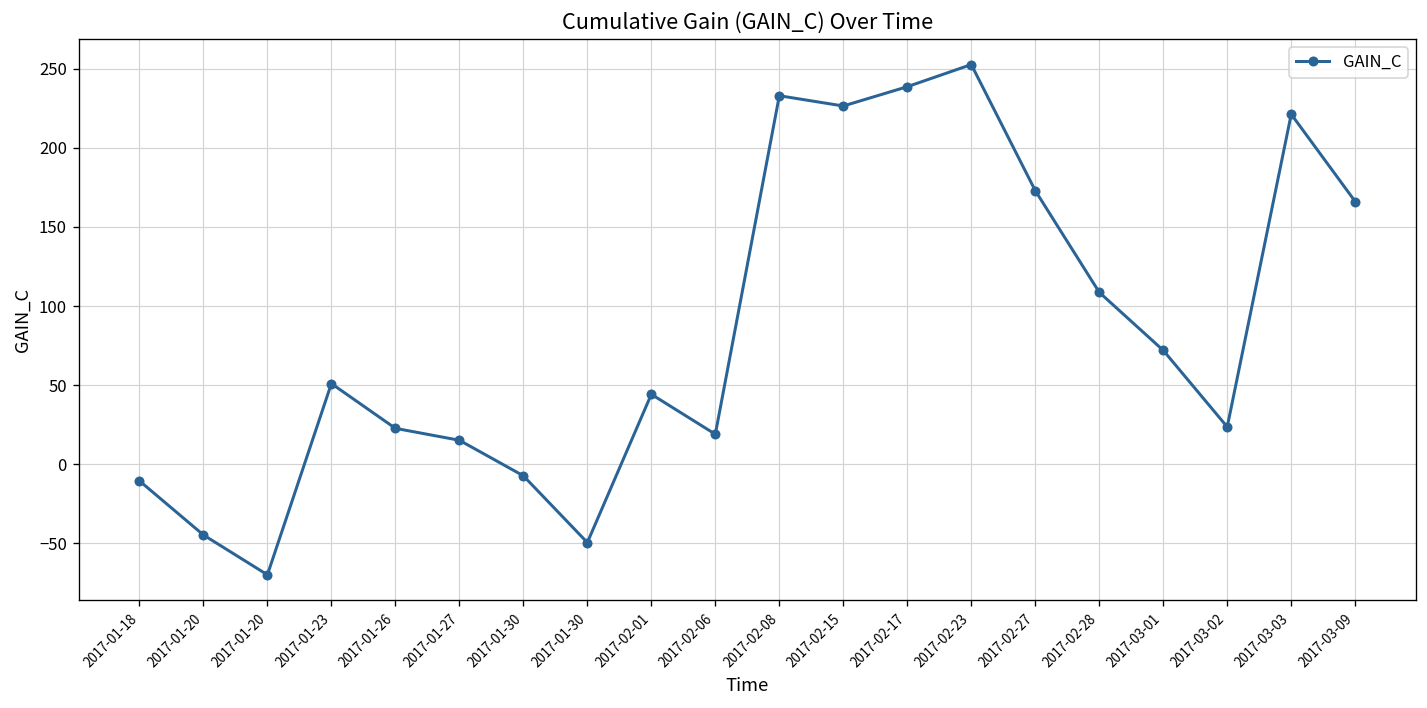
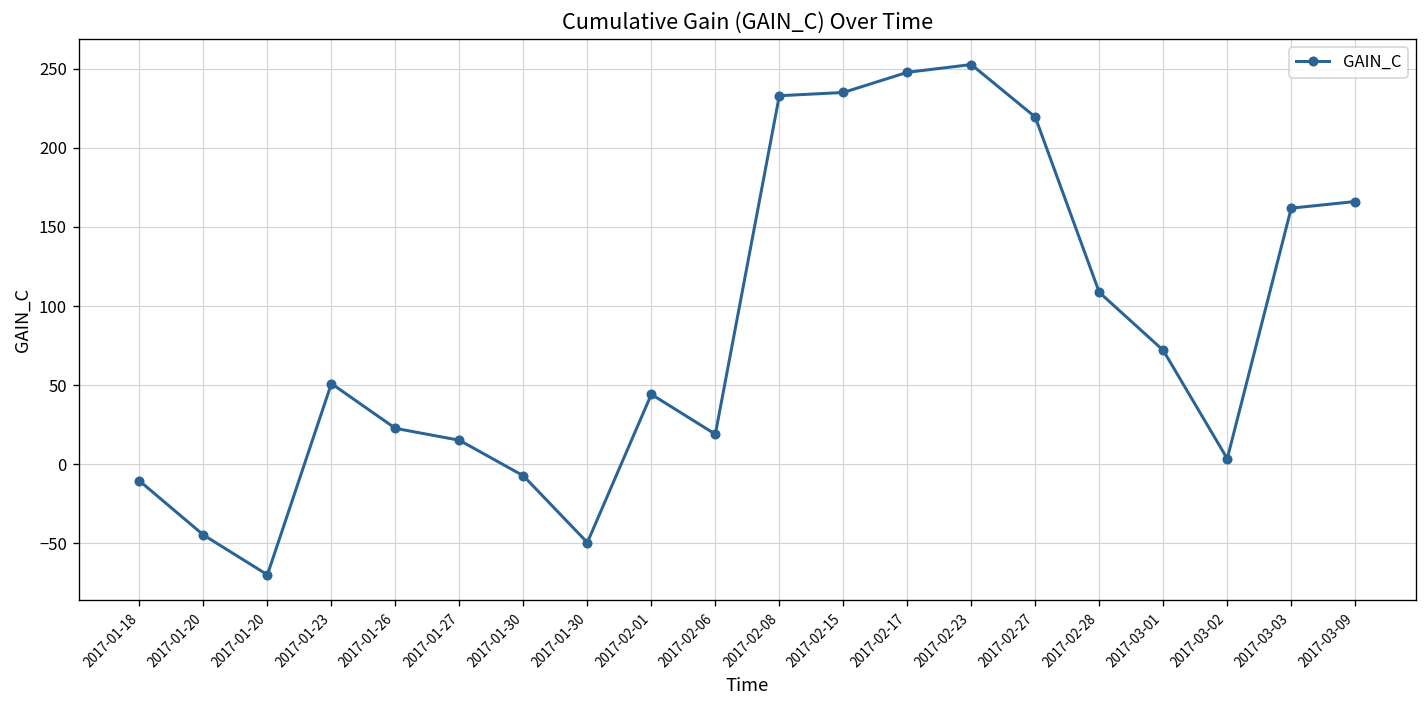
  {
    "2017-01-18": -10,
    "2017-01-23": 51,
    "2017-01-26": 23,
    "2017-01-27": 15,
    "2017-02-01": 44,
    "2017-02-06": 19,
    "2017-02-08": 233,
-   "2017-02-15": 227,
-   "2017-02-17": 239,
+   "2017-02-15": 235,
+   "2017-02-17": 248,
    "2017-02-23": 253,
-   "2017-02-27": 173,
+   "2017-02-27": 220,
    "2017-02-28": 109,
    "2017-03-01": 72,
-   "2017-03-02": 24,
-   "2017-03-03": 221,
+   "2017-03-02": 4,
+   "2017-03-03": 162,
    "2017-03-09": 166
  }
